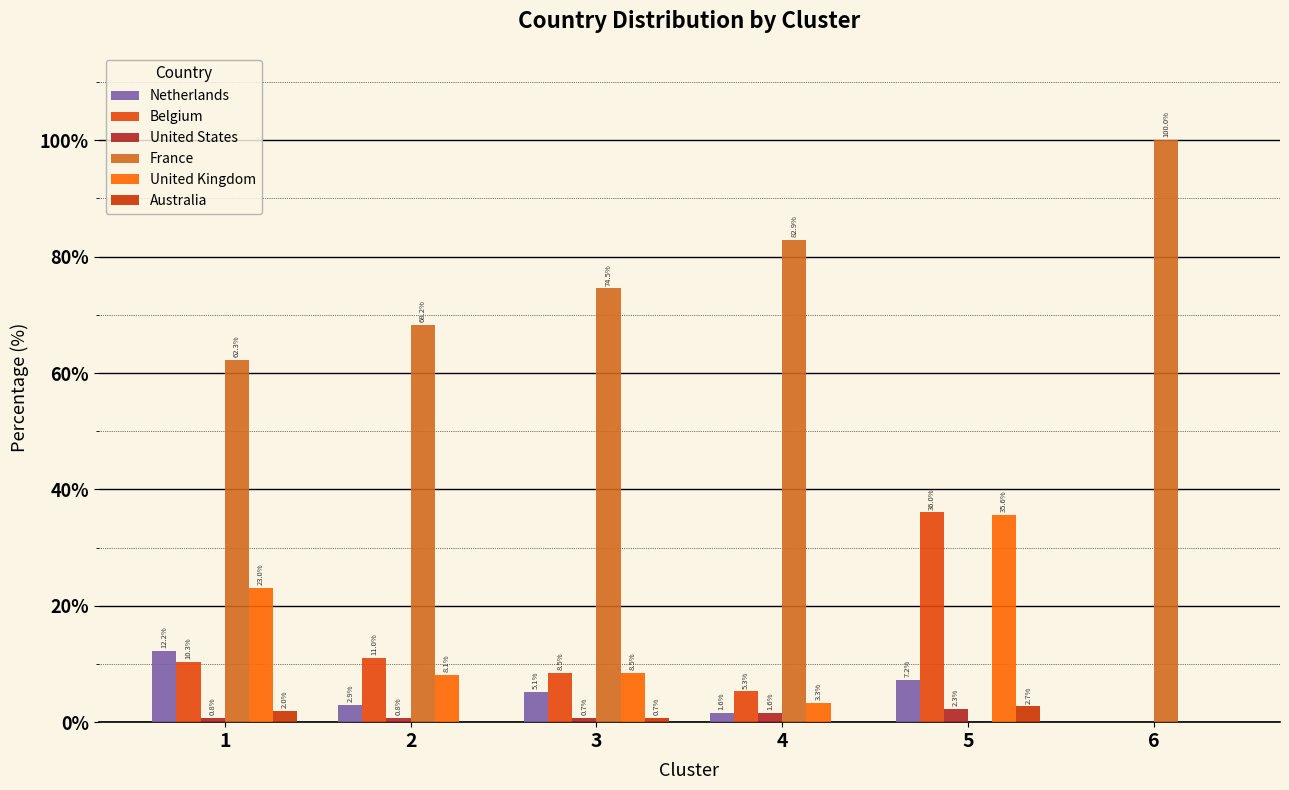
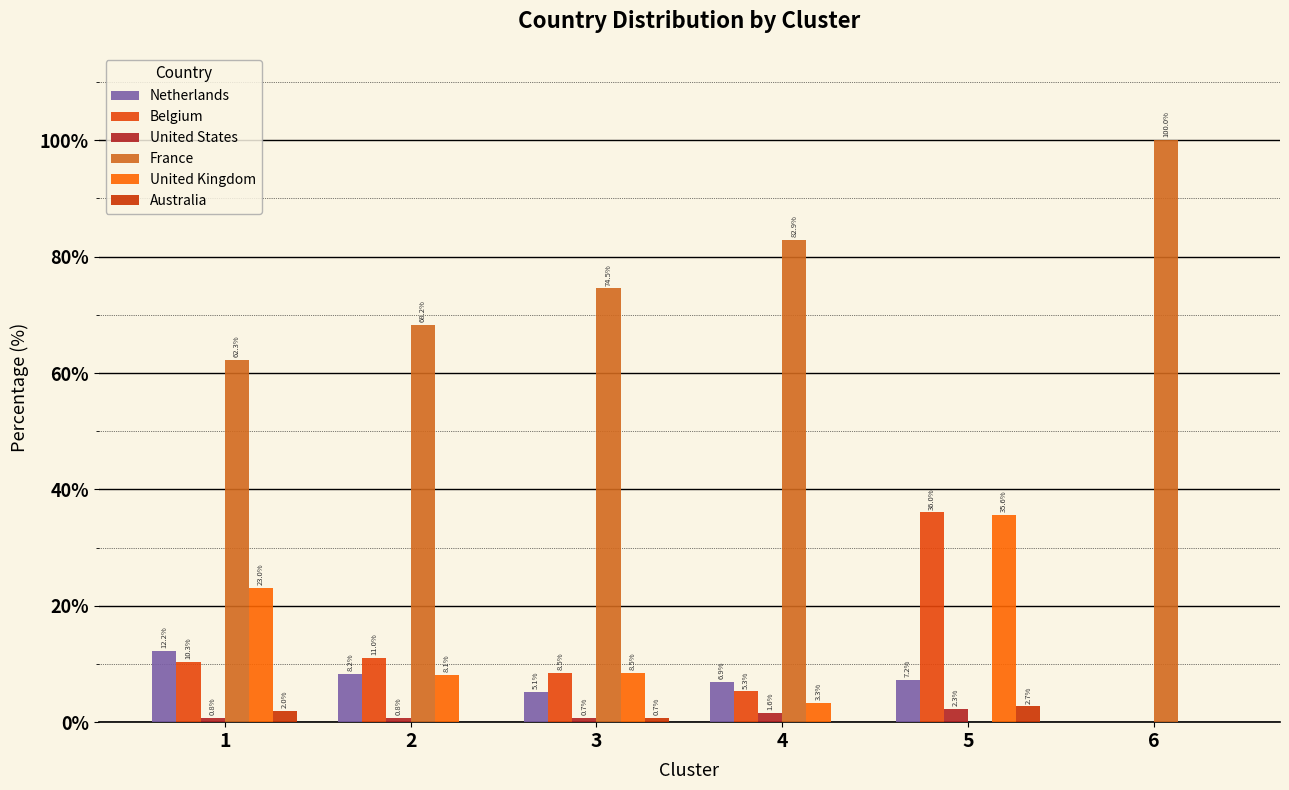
  {
    "Netherlands": {
      "1": "12.2%",
-     "2": "2.9%",
+     "2": "8.2%",
      "3": "5.1%",
-     "4": "1.6%",
+     "4": "6.9%",
      "5": "7.2%"
    }
  }
